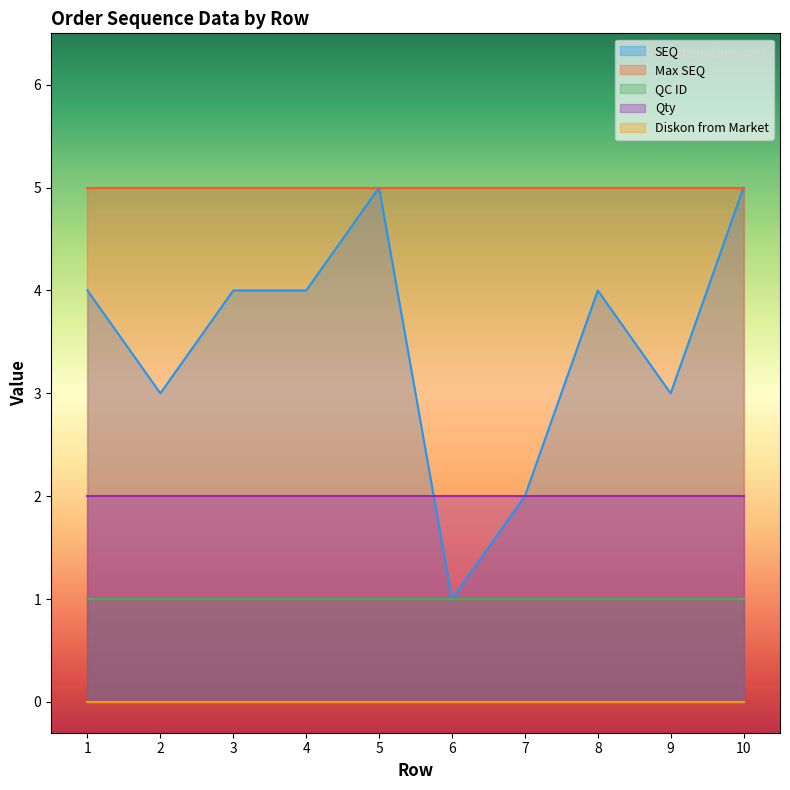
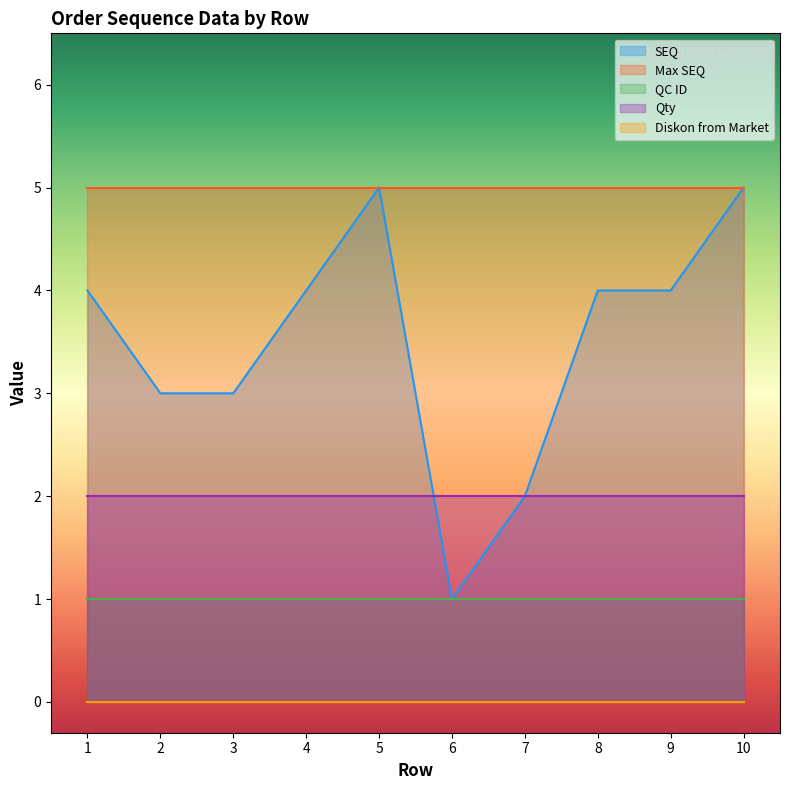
  {
    "SEQ": {
      "1": 4,
      "2": 3,
-     "3": 4,
+     "3": 3,
      "4": 4,
      "8": 4,
-     "9": 3
+     "9": 4
    },
    "QC ID": {
      "1": 1,
      "2": 1,
      "3": 1,
      "4": 1,
      "5": 1,
      "7": 1,
      "8": 1,
      "9": 1,
      "10": 1
    },
    "Qty": {
      "1": 2,
      "2": 2,
      "3": 2,
      "4": 2,
      "5": 2,
      "6": 2,
      "8": 2,
      "9": 2,
      "10": 2
    }
  }
